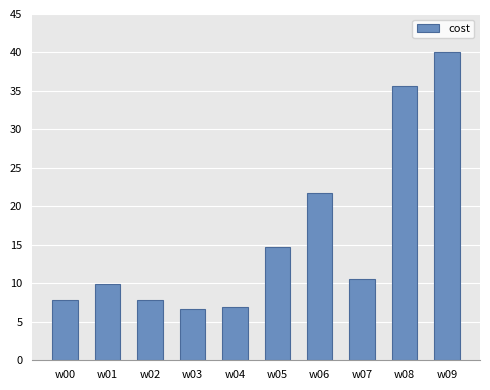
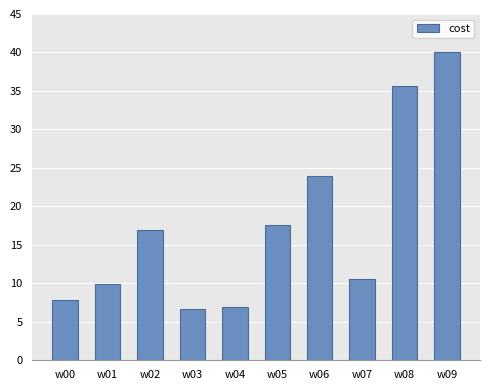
  {
    "w00": 8,
    "w01": 10,
-   "w02": 8,
+   "w02": 17,
    "w03": 7,
    "w04": 7,
-   "w05": 15,
-   "w06": 22,
+   "w05": 18,
+   "w06": 24,
    "w07": 11,
    "w08": 36,
    "w09": 40
  }
